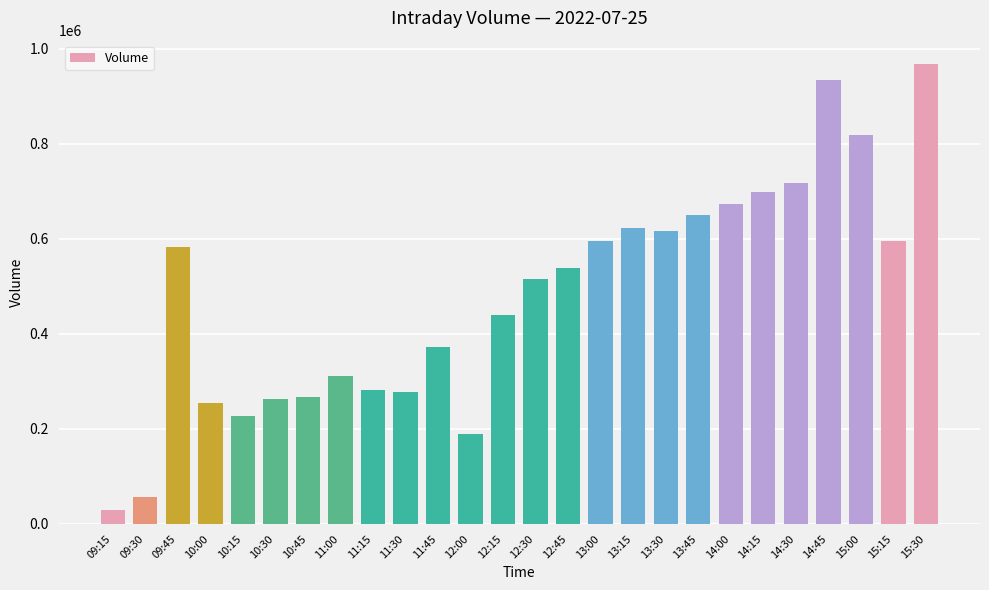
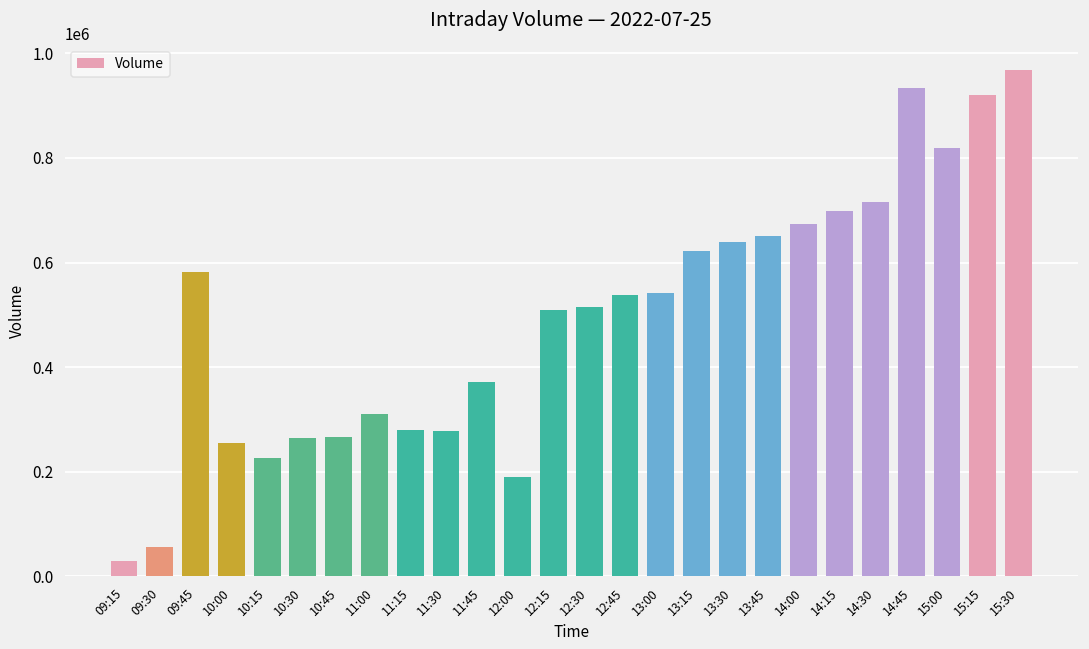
  {
    "09:15": 30000,
    "09:30": 60000,
    "09:45": 580000,
    "10:00": 250000,
    "10:15": 230000,
    "10:30": 260000,
    "10:45": 270000,
    "11:00": 310000,
    "11:15": 280000,
    "11:30": 280000,
    "11:45": 370000,
    "12:00": 190000,
-   "12:15": 440000,
+   "12:15": 510000,
    "12:30": 520000,
    "12:45": 540000,
-   "13:00": 600000,
+   "13:00": 540000,
    "13:15": 620000,
-   "13:30": 620000,
+   "13:30": 640000,
    "13:45": 650000,
    "14:00": 670000,
    "14:15": 700000,
    "14:30": 720000,
    "14:45": 930000,
    "15:00": 820000,
-   "15:15": 590000,
+   "15:15": 920000,
    "15:30": 970000
  }
